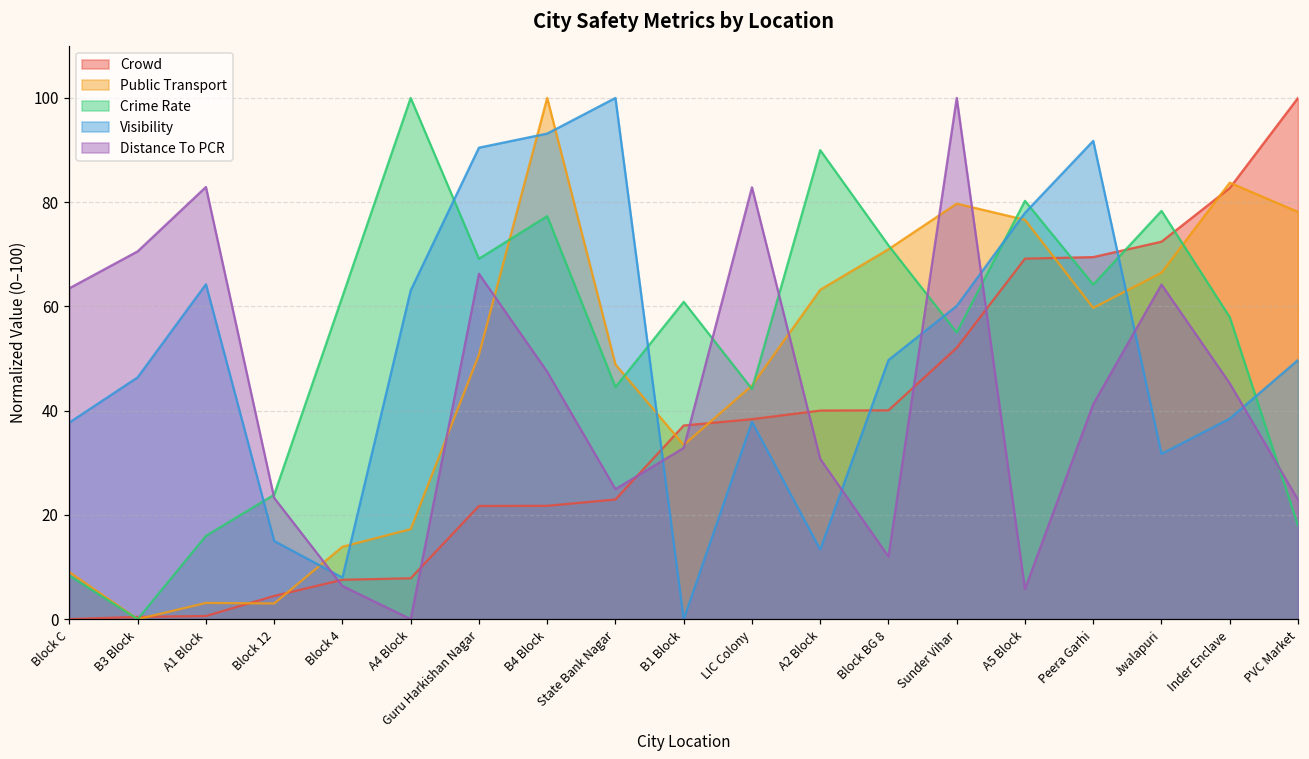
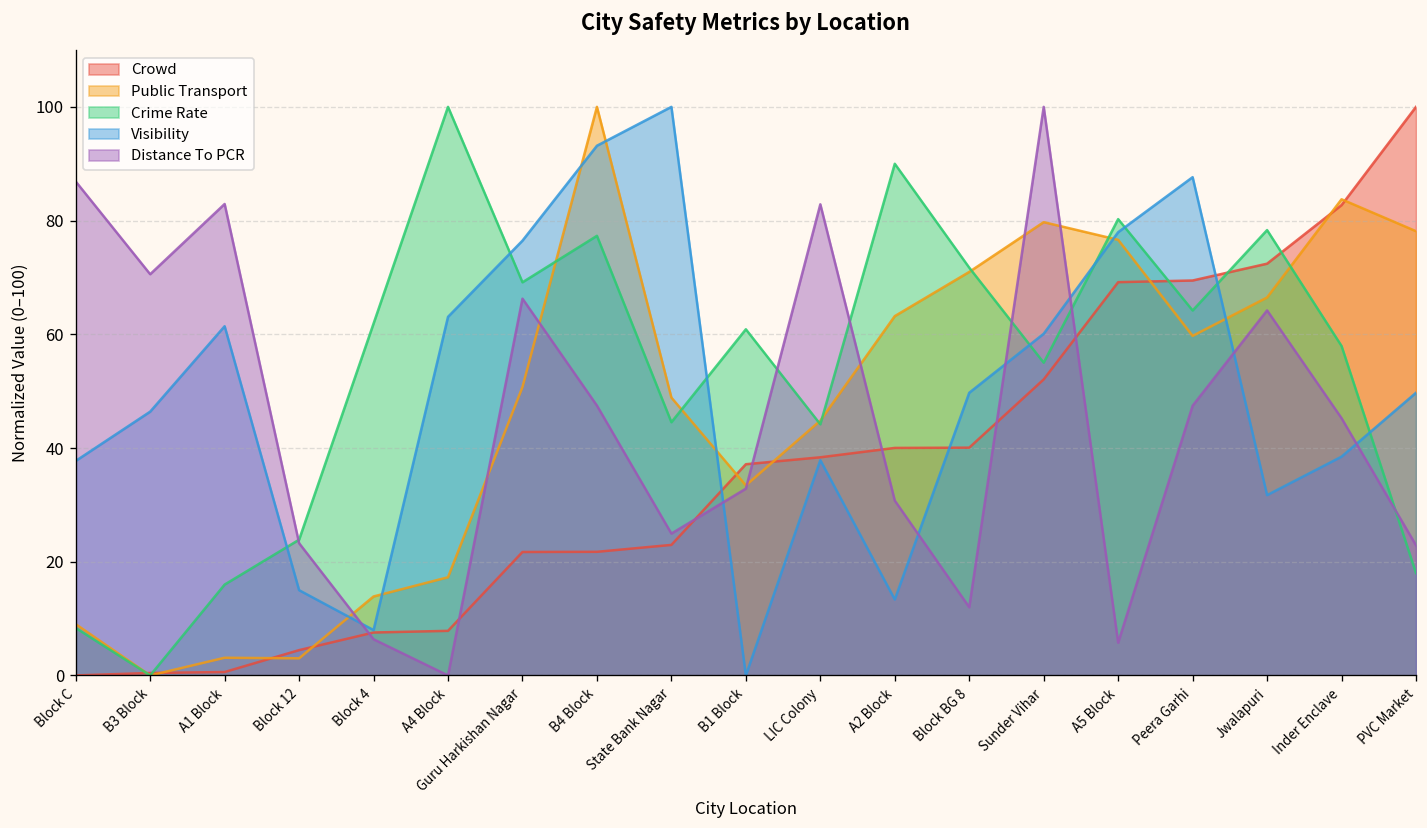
  {
    "Crowd": {
      "Block C": 0,
      "A1 Block": 1,
      "Block 12": 4,
      "A4 Block": 8,
      "Guru Harkishan Nagar": 22,
      "B4 Block": 22,
      "State Bank Nagar": 23,
      "B1 Block": 37,
      "A2 Block": 40,
      "Block BG 8": 40,
      "Sunder Vihar": 52,
      "A5 Block": 69,
      "Peera Garhi": 69,
      "Jwalapuri": 72,
      "Inder Enclave": 83,
      "PVC Market": 100
    },
    "Public Transport": {
      "Block C": 9,
      "A1 Block": 3,
      "Block 12": 3,
      "Block 4": 14,
      "A4 Block": 17,
      "Guru Harkishan Nagar": 51,
      "B4 Block": 100,
      "State Bank Nagar": 49,
      "B1 Block": 33,
      "LIC Colony": 45,
      "A2 Block": 63,
      "Block BG 8": 71,
      "Sunder Vihar": 80,
      "A5 Block": 77,
      "Peera Garhi": 60,
      "Jwalapuri": 66,
      "Inder Enclave": 84,
      "PVC Market": 78
    },
    "Crime Rate": {
      "Block C": 8,
      "A1 Block": 16,
      "Block 12": 24,
      "Block 4": 62,
      "A4 Block": 100,
      "Guru Harkishan Nagar": 69,
      "B4 Block": 77,
      "State Bank Nagar": 45,
      "B1 Block": 61,
      "LIC Colony": 44,
      "A2 Block": 90,
      "Block BG 8": 72,
      "Sunder Vihar": 55,
      "A5 Block": 80,
      "Peera Garhi": 64,
      "Jwalapuri": 78,
      "Inder Enclave": 58,
      "PVC Market": 18
    },
    "Visibility": {
      "Block C": 38,
      "B3 Block": 46,
-     "A1 Block": 64,
+     "A1 Block": 61,
      "Block 12": 15,
      "A4 Block": 63,
-     "Guru Harkishan Nagar": 90,
+     "Guru Harkishan Nagar": 76,
      "B4 Block": 93,
      "State Bank Nagar": 100,
      "B1 Block": 0,
      "A2 Block": 13,
      "Block BG 8": 50,
      "Sunder Vihar": 60,
      "A5 Block": 78,
-     "Peera Garhi": 92,
+     "Peera Garhi": 88,
      "Jwalapuri": 32,
      "Inder Enclave": 38,
      "PVC Market": 50
    },
    "Distance To PCR": {
-     "Block C": 63,
+     "Block C": 87,
      "B3 Block": 71,
      "A1 Block": 83,
      "Block 12": 23,
      "Block 4": 6,
      "A4 Block": 0,
      "Guru Harkishan Nagar": 66,
      "B4 Block": 47,
      "State Bank Nagar": 25,
      "B1 Block": 33,
      "LIC Colony": 83,
      "A2 Block": 31,
      "Block BG 8": 12,
      "Sunder Vihar": 100,
      "A5 Block": 6,
-     "Peera Garhi": 41,
+     "Peera Garhi": 47,
      "Jwalapuri": 64,
      "Inder Enclave": 45,
      "PVC Market": 23
    }
  }
